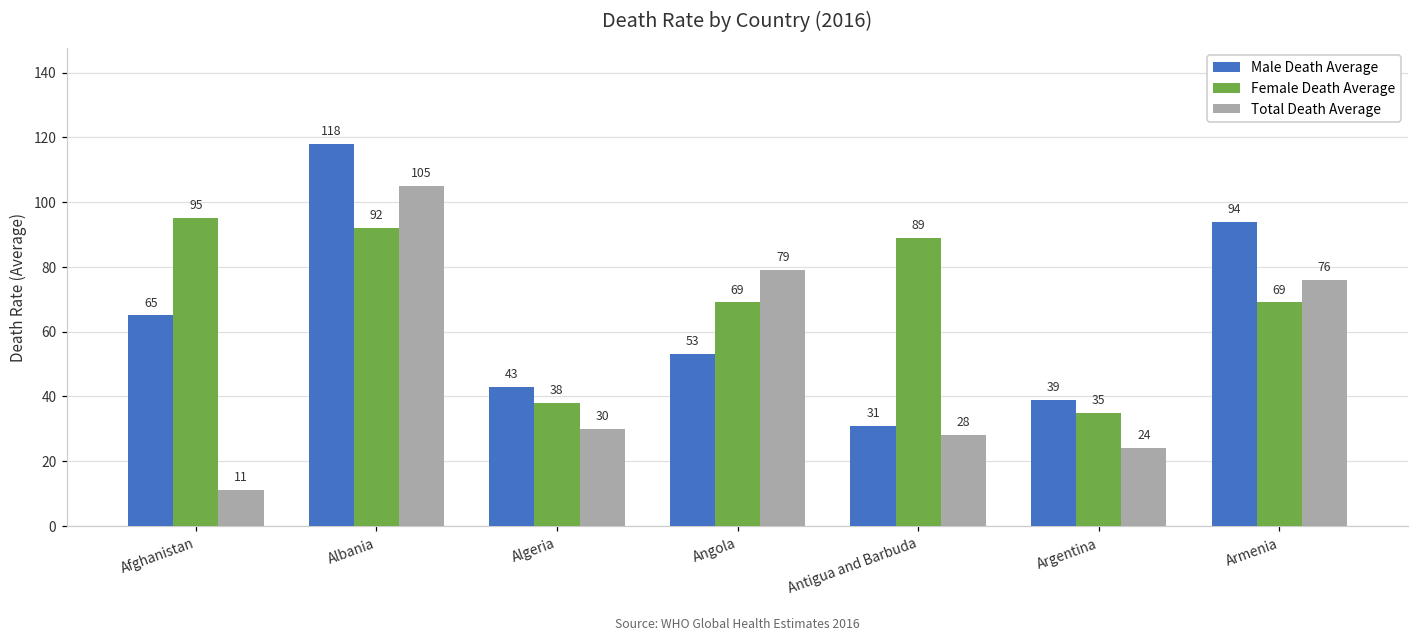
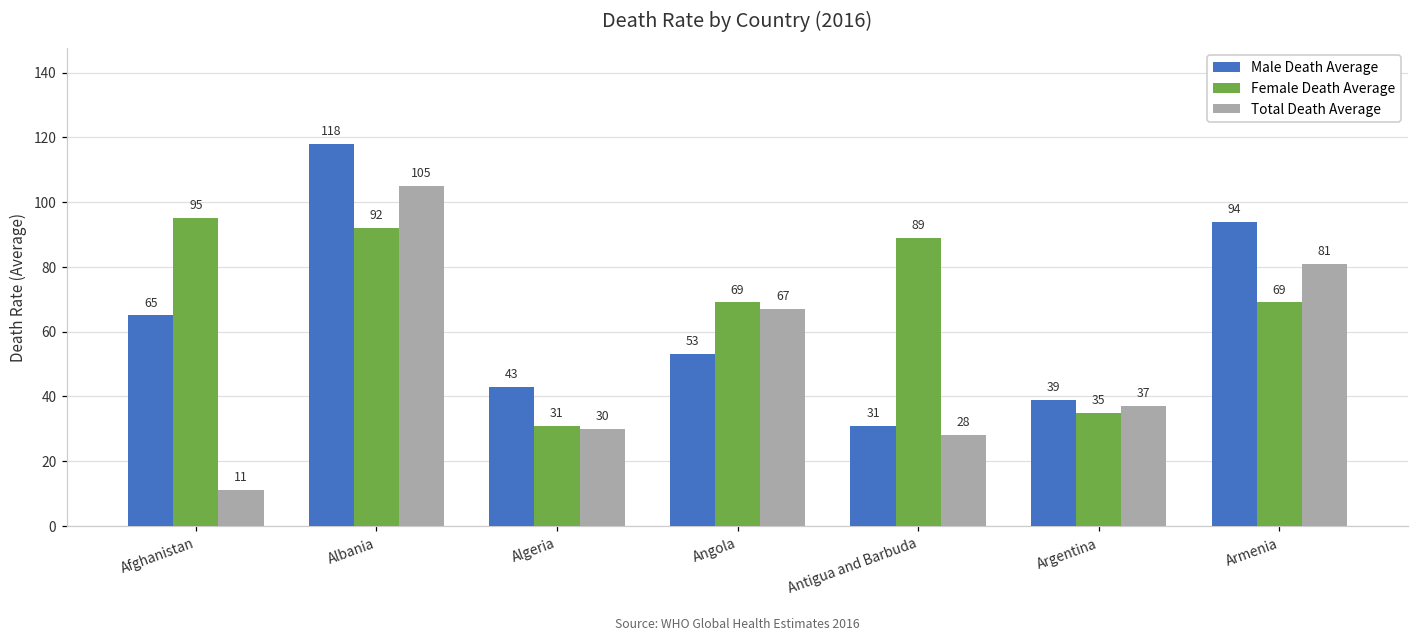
  {
    "Male Death Average": {
      "Afghanistan": 65,
      "Albania": 118,
      "Algeria": 43,
      "Angola": 53,
      "Antigua and Barbuda": 31,
      "Argentina": 39,
      "Armenia": 94
    },
    "Female Death Average": {
      "Afghanistan": 95,
      "Albania": 92,
-     "Algeria": 38,
+     "Algeria": 31,
      "Angola": 69,
      "Antigua and Barbuda": 89,
      "Argentina": 35,
      "Armenia": 69
    },
    "Total Death Average": {
      "Afghanistan": 11,
      "Albania": 105,
      "Algeria": 30,
-     "Angola": 79,
+     "Angola": 67,
      "Antigua and Barbuda": 28,
-     "Argentina": 24,
-     "Armenia": 76
+     "Argentina": 37,
+     "Armenia": 81
    }
  }
